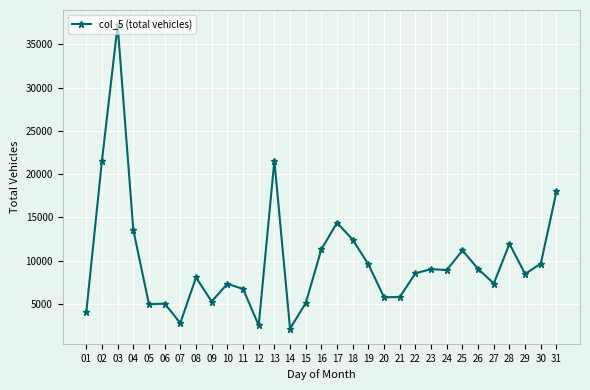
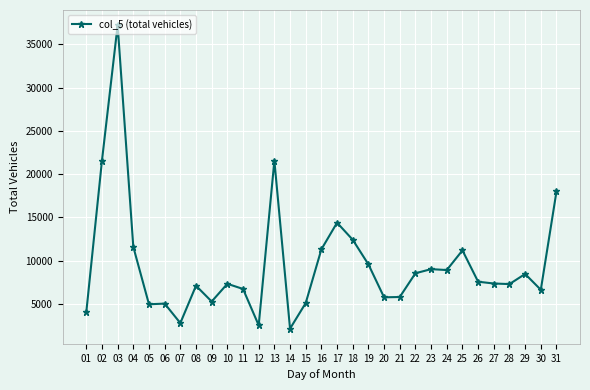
  {
    "01": 4000,
    "02": 22000,
-   "04": 14000,
+   "04": 12000,
    "05": 5000,
    "06": 5000,
    "07": 3000,
-   "08": 8000,
+   "08": 7000,
    "09": 5000,
    "10": 7000,
    "11": 7000,
    "12": 3000,
    "13": 22000,
    "14": 2000,
    "15": 5000,
    "16": 11000,
    "17": 14000,
    "18": 12000,
    "19": 10000,
    "20": 6000,
    "21": 6000,
    "22": 9000,
    "23": 9000,
    "24": 9000,
    "25": 11000,
-   "26": 9000,
+   "26": 8000,
    "27": 7000,
-   "28": 12000,
+   "28": 7000,
    "29": 8000,
-   "30": 10000,
+   "30": 7000,
    "31": 18000
  }
